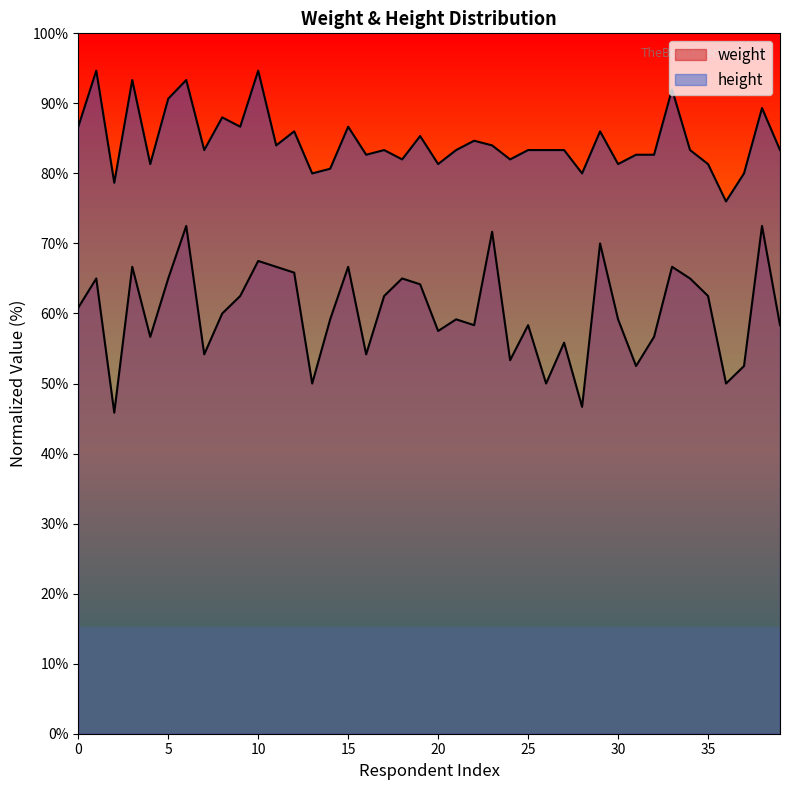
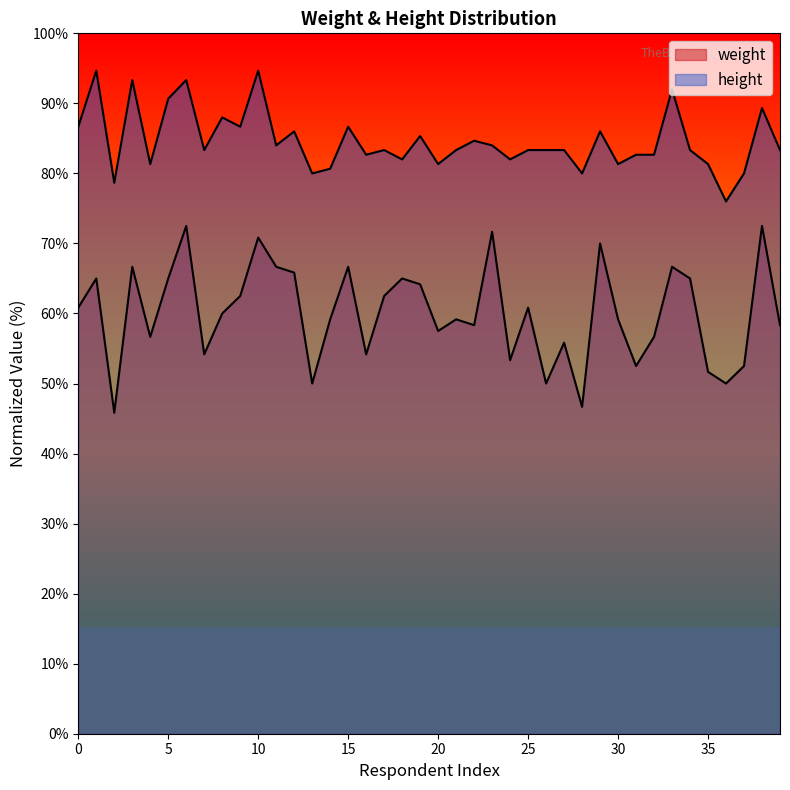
  {
    "weight": {
      "0": "61%",
      "5": "65%",
-     "10": "68%",
+     "10": "71%",
      "15": "67%",
      "20": "57%",
-     "25": "58%",
+     "25": "61%",
      "30": "59%",
-     "35": "63%"
+     "35": "52%"
    },
    "height": {
      "0": "87%",
      "5": "91%",
      "10": "95%",
      "15": "87%",
      "20": "81%",
      "25": "83%",
      "30": "81%",
      "35": "81%"
    }
  }
